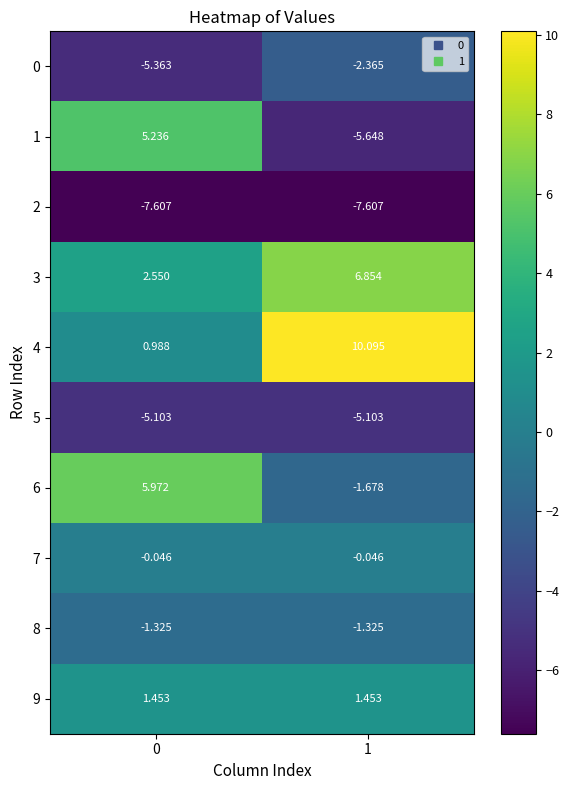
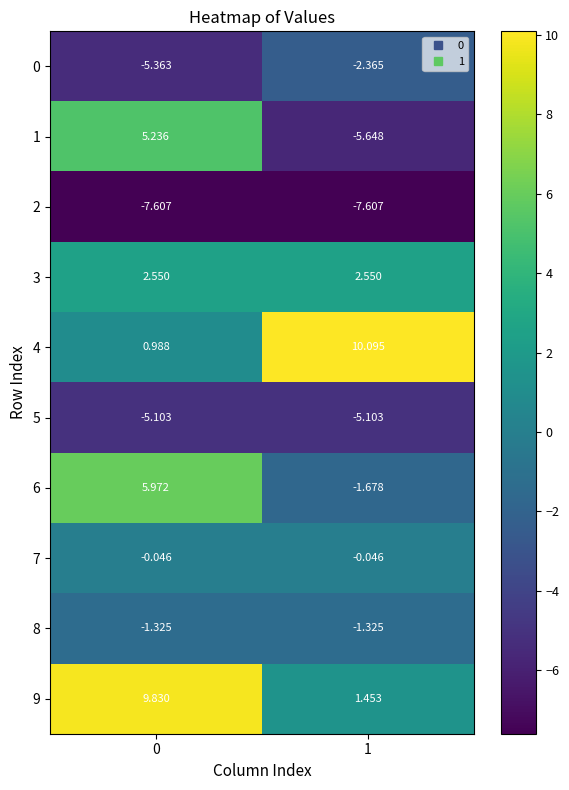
  {
    "0": {
      "0": -5.363,
      "1": -2.365
    },
    "1": {
      "0": 5.236,
      "1": -5.648
    },
    "2": {
      "0": -7.607,
      "1": -7.607
    },
    "3": {
      "0": 2.550,
-     "1": 6.854
+     "1": 2.550
    },
    "4": {
      "0": 0.988,
      "1": 10.095
    },
    "5": {
      "0": -5.103,
      "1": -5.103
    },
    "6": {
      "0": 5.972,
      "1": -1.678
    },
    "7": {
      "0": -0.046,
      "1": -0.046
    },
    "8": {
      "0": -1.325,
      "1": -1.325
    },
    "9": {
-     "0": 1.453,
+     "0": 9.830,
      "1": 1.453
    }
  }
